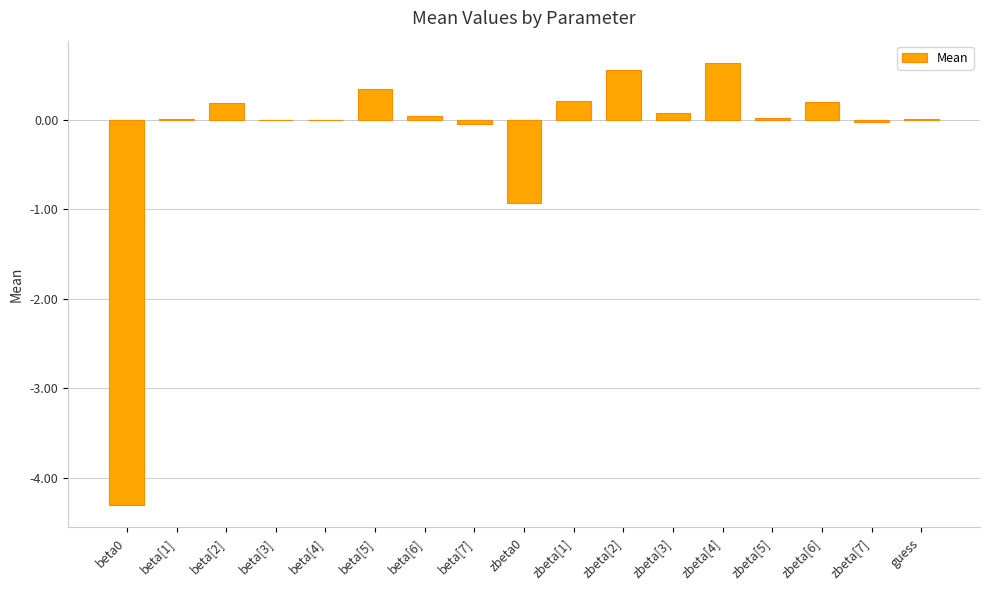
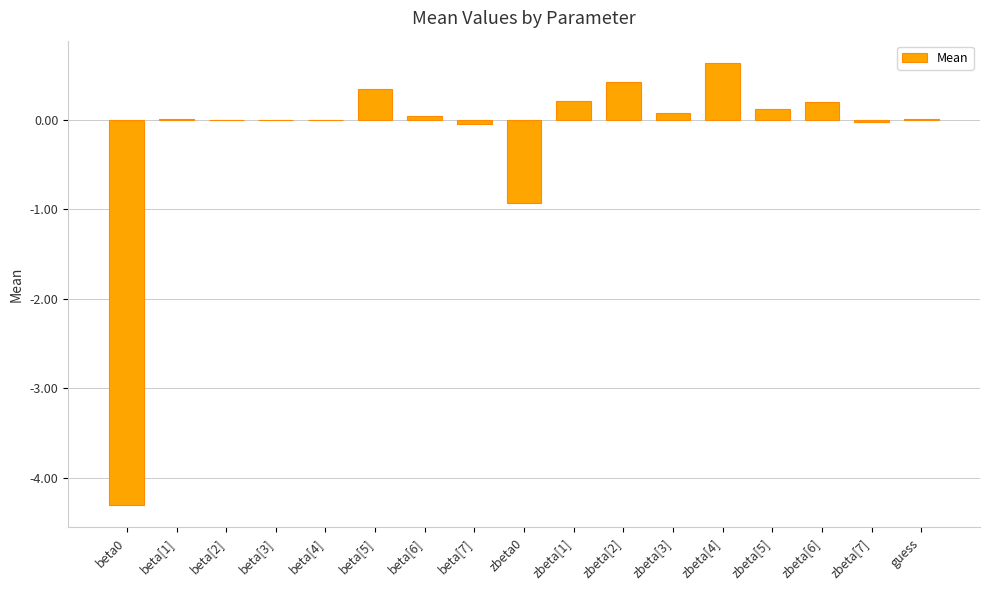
  {
    "beta0": -4.3,
-   "beta[2]": 0.2,
+   "beta[2]": 0.0,
    "beta[5]": 0.3,
    "beta[6]": 0.0,
    "beta[7]": -0.1,
    "zbeta0": -0.9,
    "zbeta[1]": 0.2,
-   "zbeta[2]": 0.6,
+   "zbeta[2]": 0.4,
    "zbeta[3]": 0.1,
    "zbeta[4]": 0.6,
-   "zbeta[5]": 0.0,
+   "zbeta[5]": 0.1,
    "zbeta[6]": 0.2
  }
